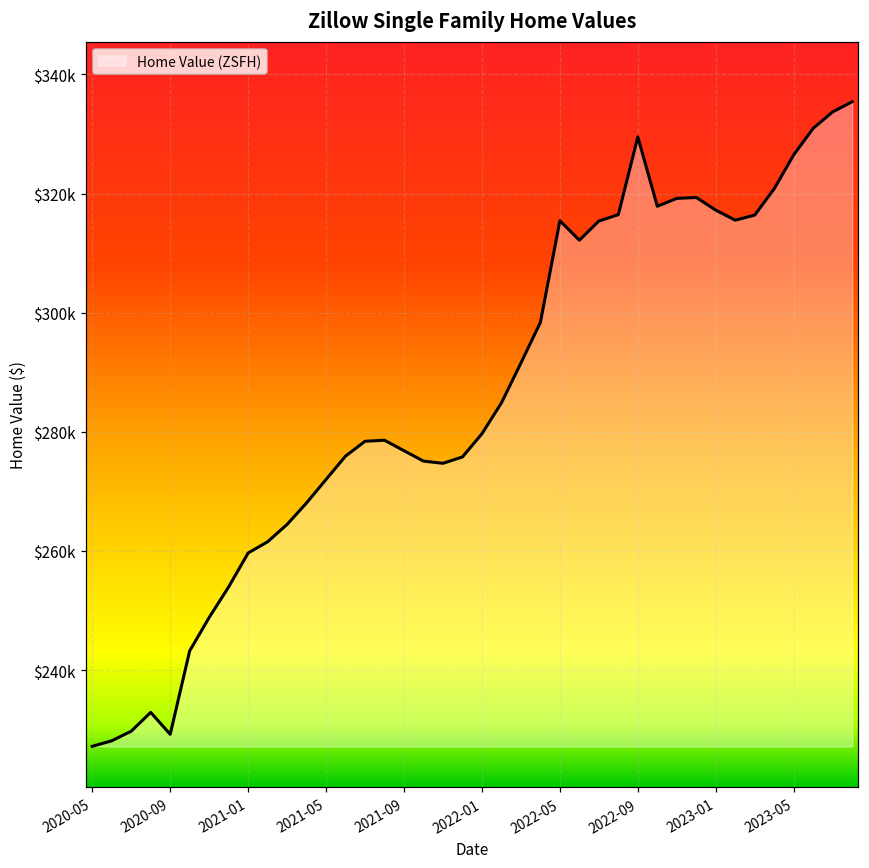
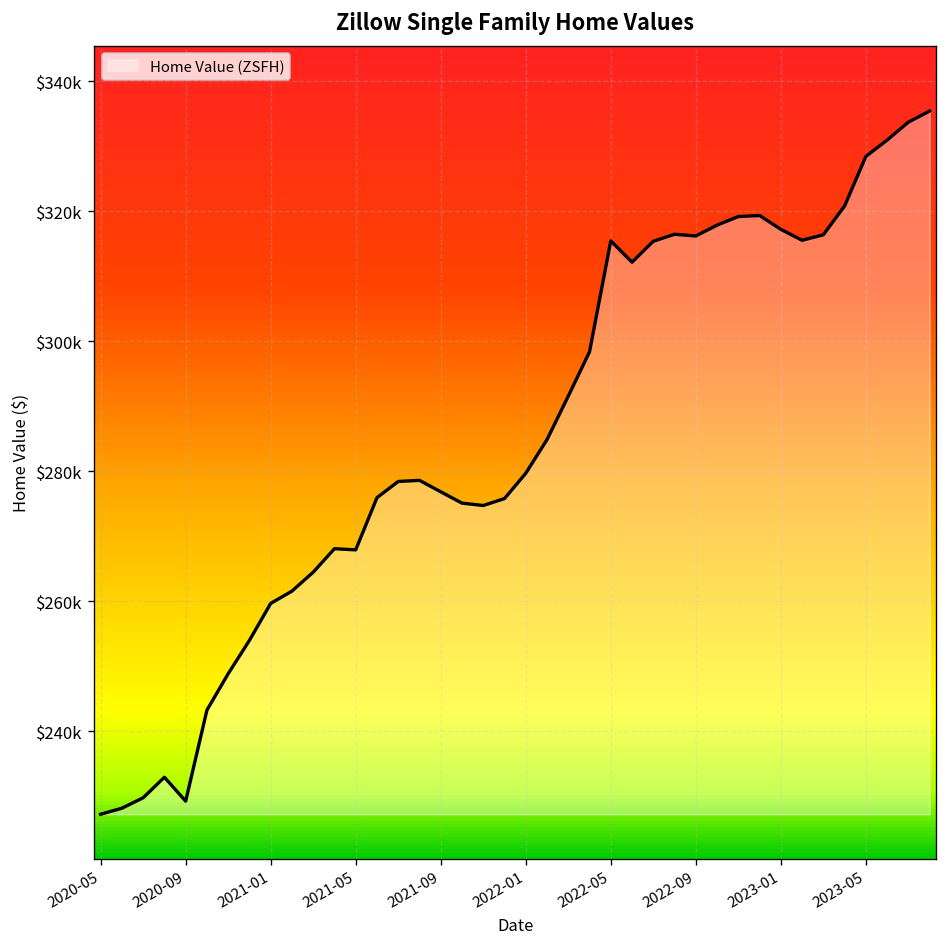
  {
    "2020-05": "$227000",
    "2020-09": "$229000",
    "2021-01": "$260000",
-   "2021-05": "$272000",
+   "2021-05": "$268000",
    "2021-09": "$277000",
    "2022-01": "$280000",
    "2022-05": "$315000",
-   "2022-09": "$330000",
+   "2022-09": "$316000",
    "2023-01": "$317000",
-   "2023-05": "$326000"
+   "2023-05": "$328000"
  }
